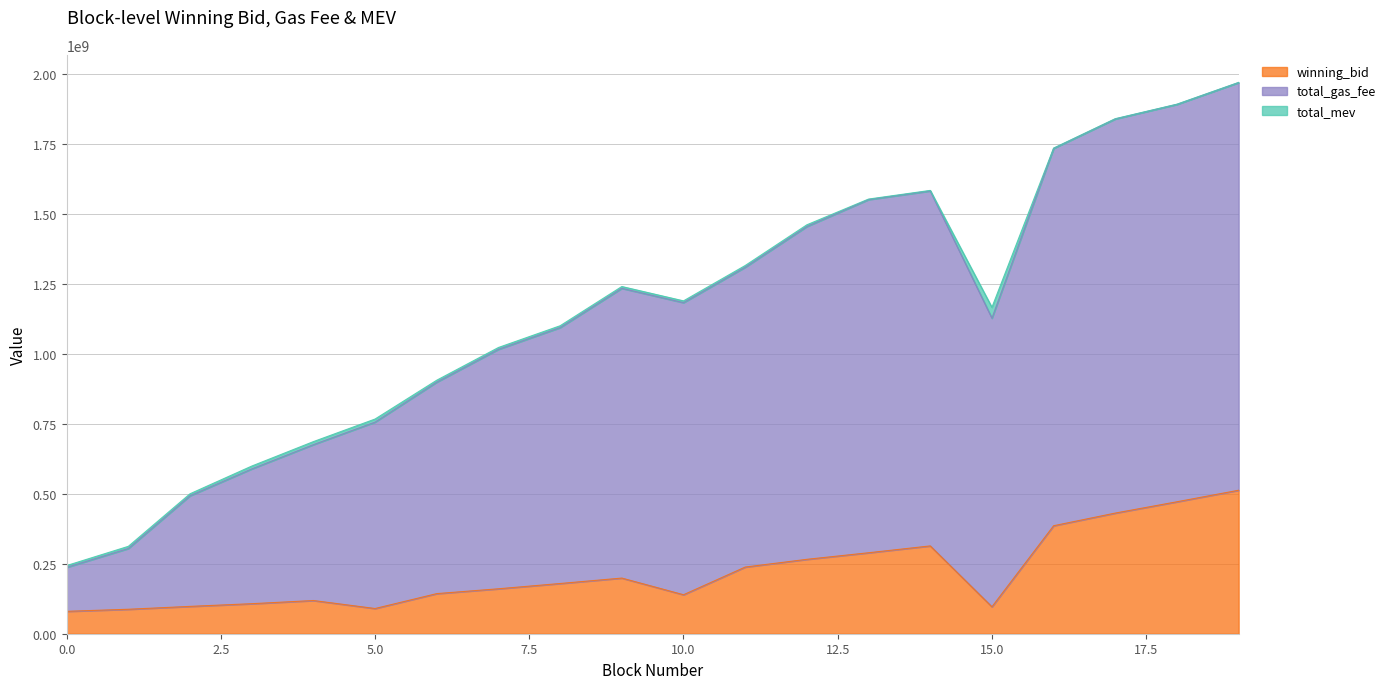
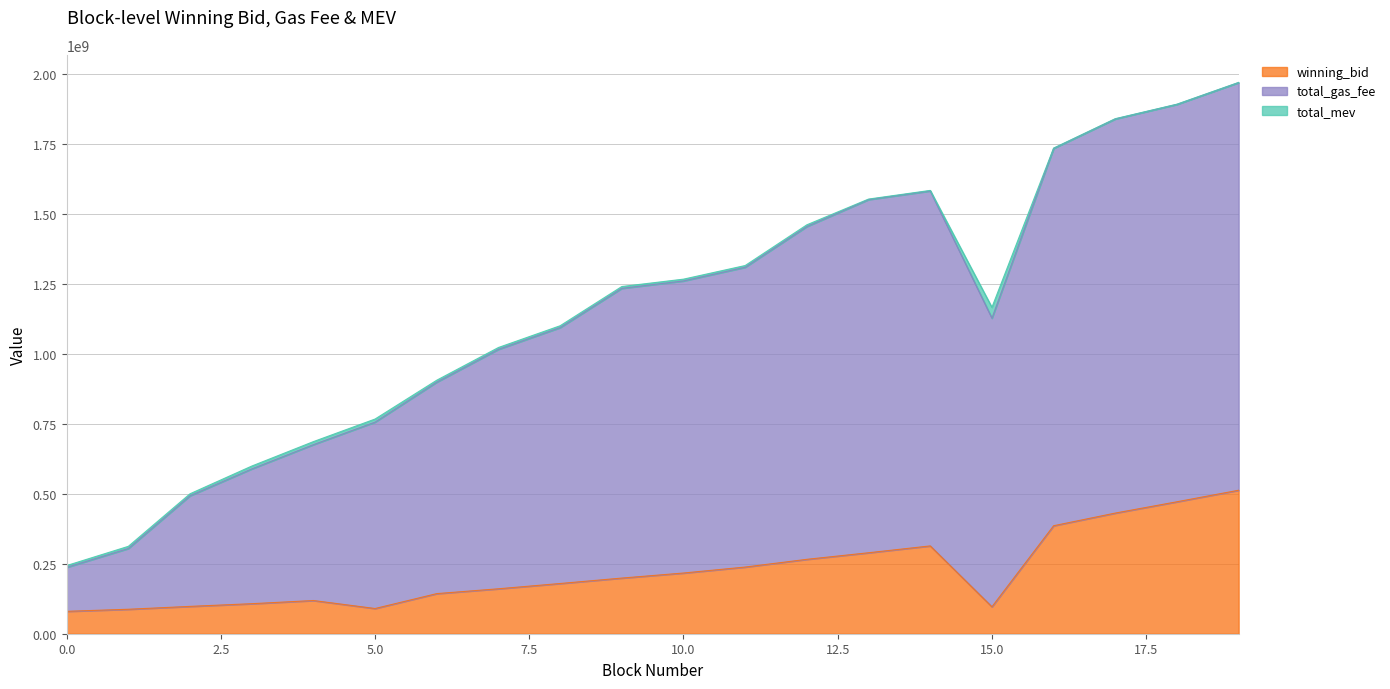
  {
    "winning_bid": {
      "0.0": 80000000,
      "5.0": 90000000,
-     "10.0": 140000000,
+     "10.0": 220000000,
      "15.0": 100000000
    },
    "total_gas_fee": {
      "5.0": 670000000,
      "15.0": 1030000000
    },
    "total_mev": {
      "5.0": 10000000,
      "15.0": 40000000
    }
  }
